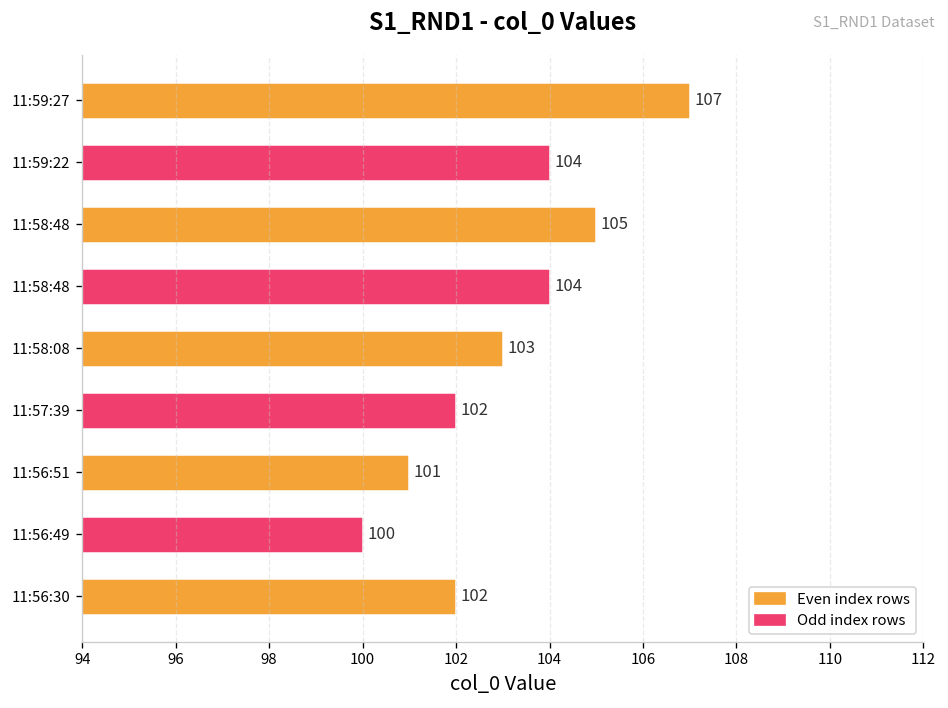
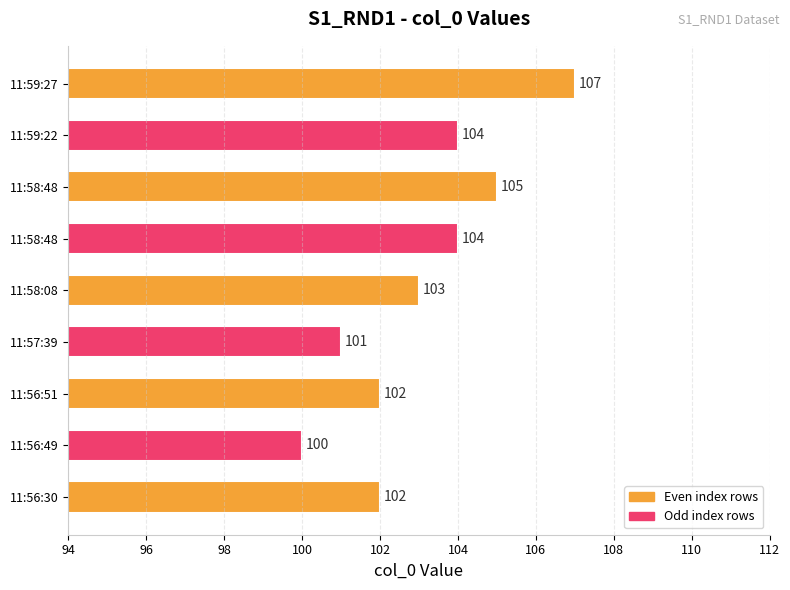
  {
    "11:59:27": 107,
    "11:59:22": 104,
    "11:58:08": 103,
-   "11:57:39": 102,
-   "11:56:51": 101,
+   "11:57:39": 101,
+   "11:56:51": 102,
    "11:56:49": 100,
    "11:56:30": 102
  }
